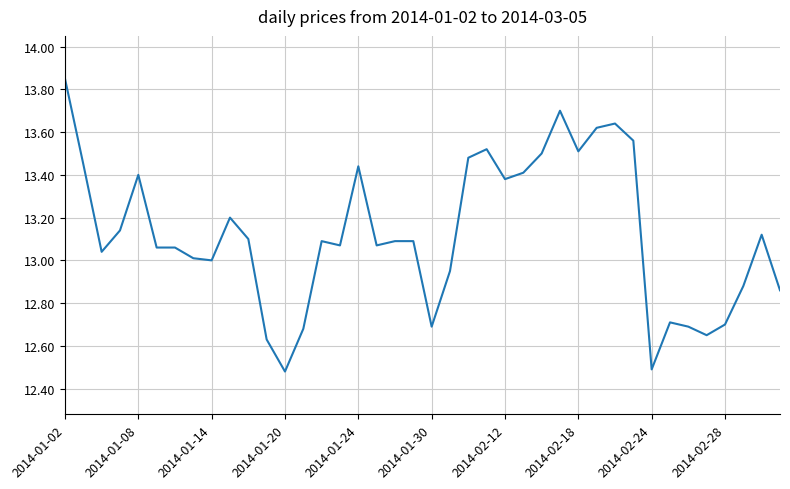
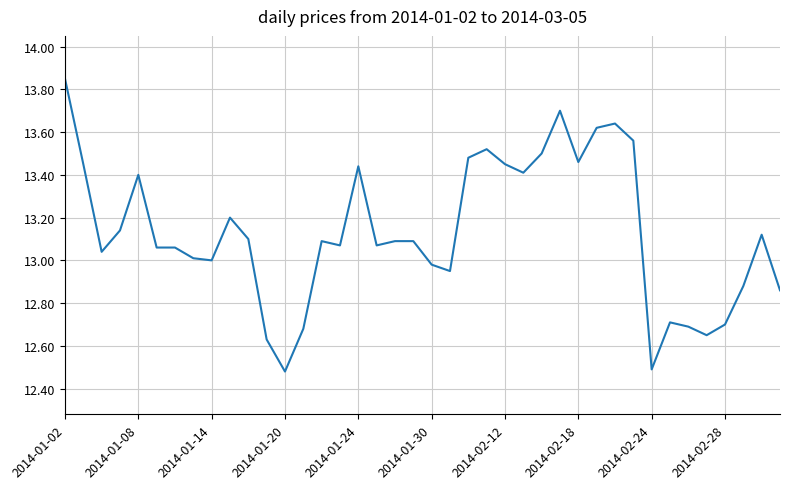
  {
    "2014-01-02": 13.85,
    "2014-01-08": 13.40,
    "2014-01-14": 13.00,
    "2014-01-20": 12.48,
    "2014-01-24": 13.44,
-   "2014-01-30": 12.69,
-   "2014-02-12": 13.38,
-   "2014-02-18": 13.51,
+   "2014-01-30": 12.98,
+   "2014-02-12": 13.45,
+   "2014-02-18": 13.46,
    "2014-02-24": 12.49,
    "2014-02-28": 12.70
  }
